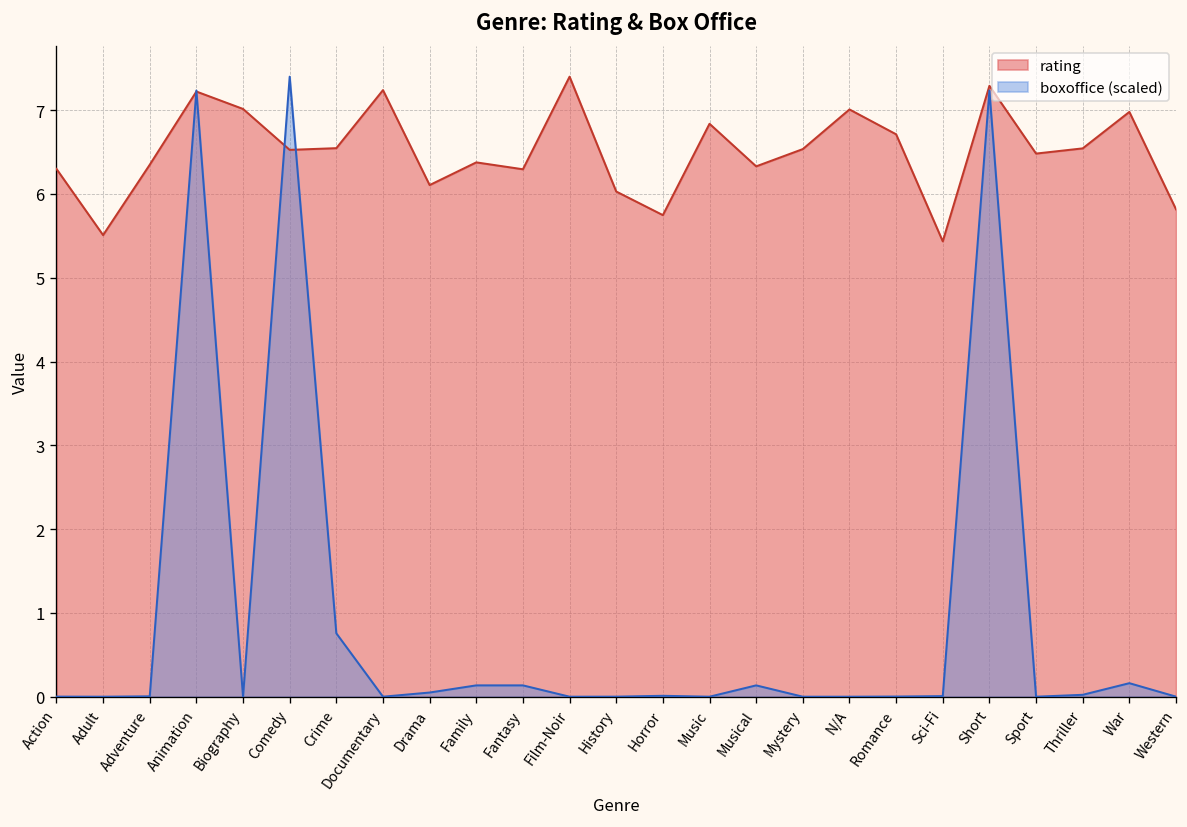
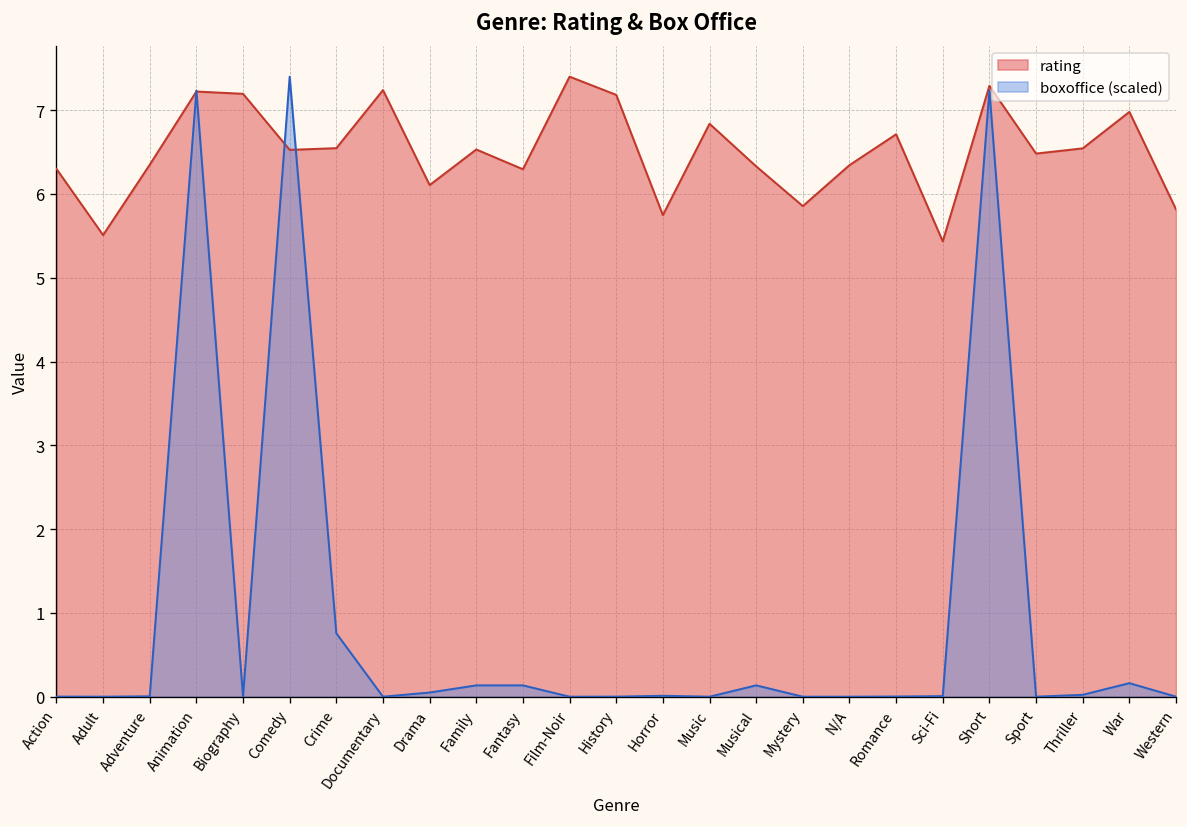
  {
    "rating": {
      "Action": 6.3,
      "Adult": 5.5,
      "Adventure": 6.3,
-     "Biography": 7.0,
+     "Biography": 7.2,
      "Comedy": 6.5,
      "Crime": 6.5,
      "Documentary": 7.2,
      "Drama": 6.1,
-     "Family": 6.4,
+     "Family": 6.5,
      "Fantasy": 6.3,
      "Film-Noir": 7.4,
-     "History": 6.0,
+     "History": 7.2,
      "Horror": 5.7,
      "Music": 6.8,
      "Musical": 6.3,
-     "Mystery": 6.5,
-     "N/A": 7.0,
+     "Mystery": 5.9,
+     "N/A": 6.3,
      "Romance": 6.7,
      "Sci-Fi": 5.4,
      "Short": 7.3,
      "Sport": 6.5,
      "Thriller": 6.5,
      "War": 7.0,
      "Western": 5.8
    },
    "boxoffice (scaled)": {
      "Action": 0.0,
      "Adult": 0.0,
      "Adventure": 0.0,
      "Biography": 0.0,
      "Comedy": 7.4,
      "Crime": 0.8,
      "Documentary": 0.0,
      "Drama": 0.0,
      "Family": 0.1,
      "Fantasy": 0.1,
      "Film-Noir": 0.0,
      "History": 0.0,
      "Horror": 0.0,
      "Music": 0.0,
      "Musical": 0.1,
      "Mystery": 0.0,
      "N/A": 0.0,
      "Romance": 0.0,
      "Sci-Fi": 0.0,
      "Short": 7.2,
      "Sport": 0.0,
      "Thriller": 0.0,
      "War": 0.2,
      "Western": 0.0
    }
  }
